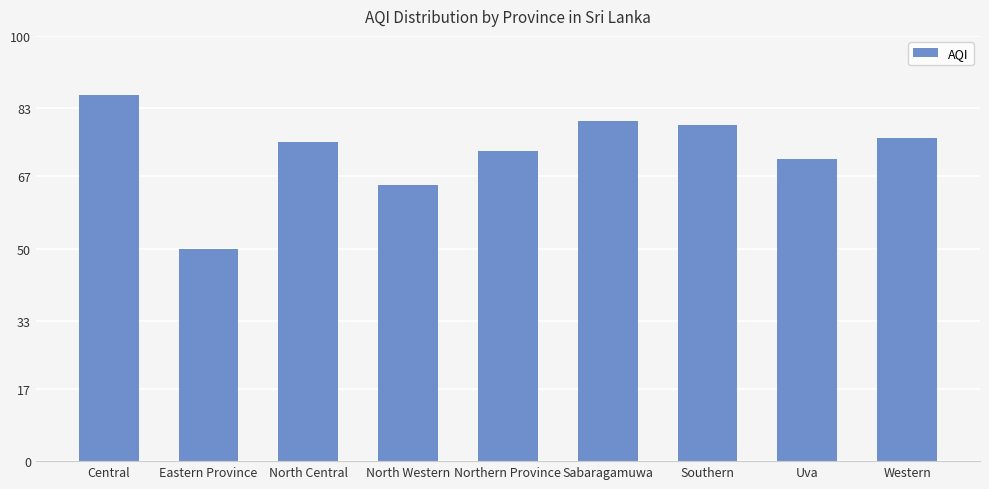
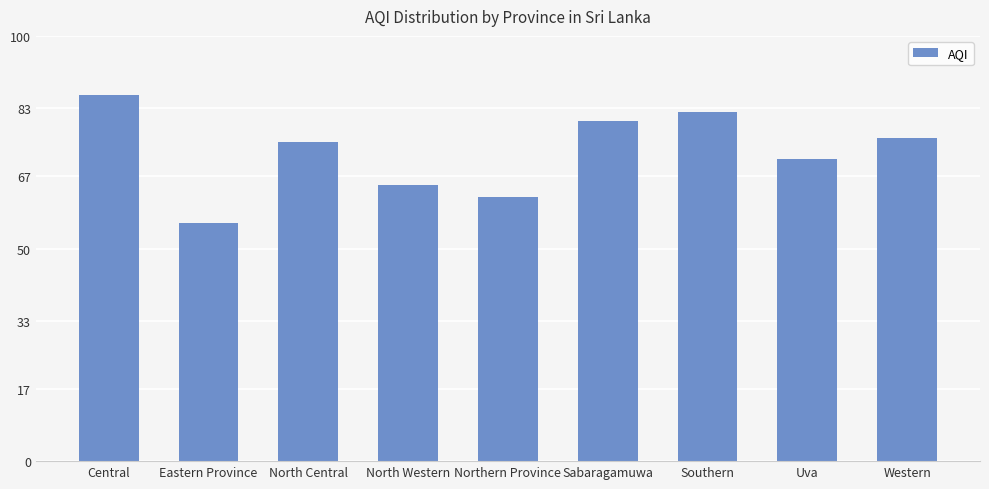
  {
    "Central": 86,
-   "Eastern Province": 50,
+   "Eastern Province": 56,
    "North Central": 75,
    "North Western": 65,
-   "Northern Province": 73,
+   "Northern Province": 62,
    "Sabaragamuwa": 80,
-   "Southern": 79,
+   "Southern": 82,
    "Uva": 71,
    "Western": 76
  }
